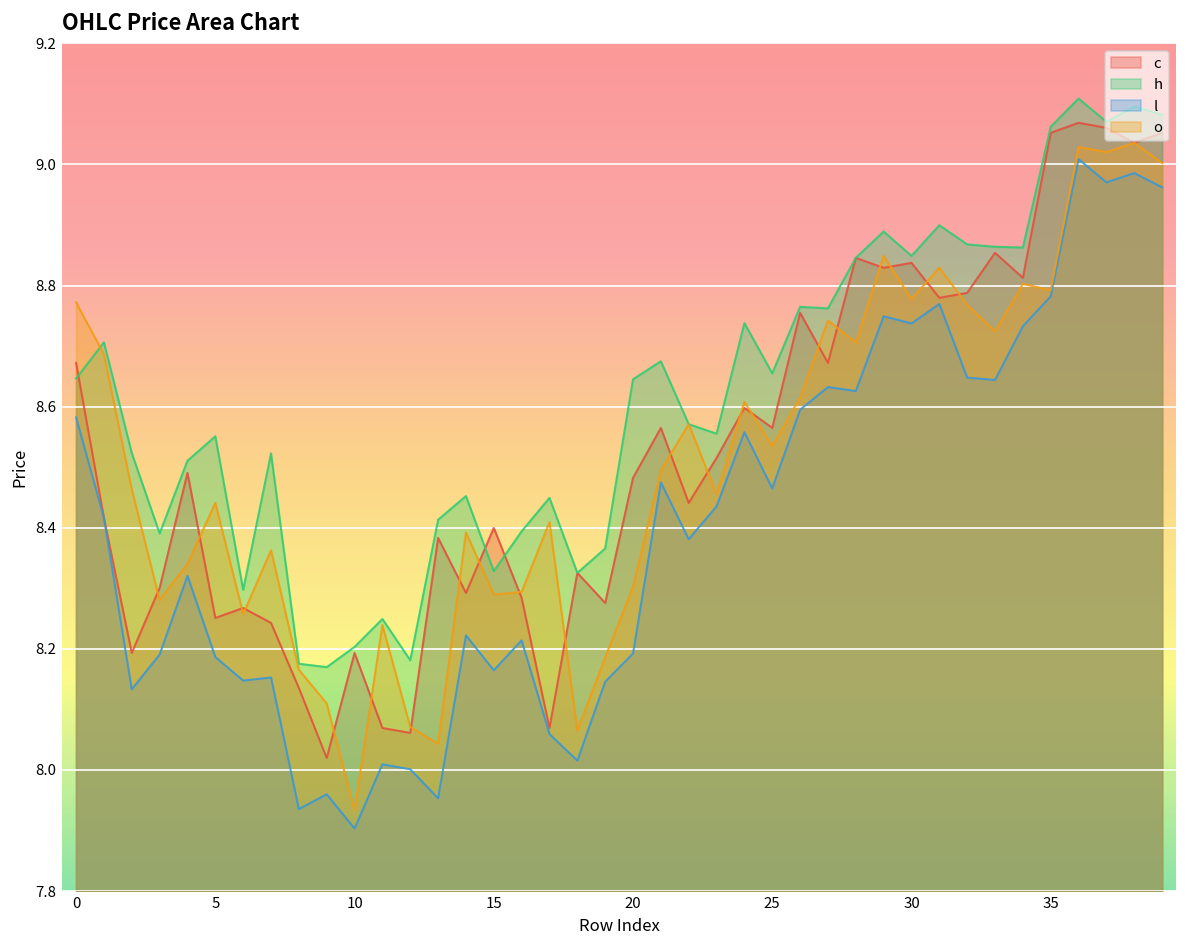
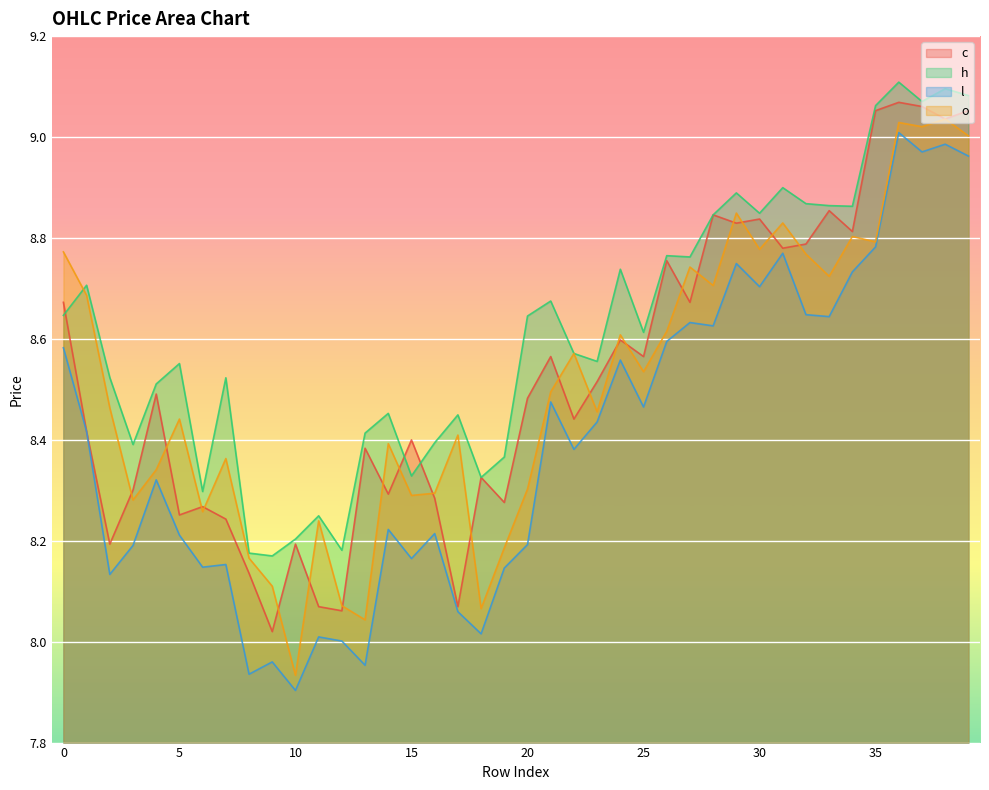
  {
    "h": {
      "0": 8.65,
      "5": 8.55,
      "10": 8.20,
      "15": 8.33,
      "20": 8.65,
-     "25": 8.66,
+     "25": 8.61,
      "30": 8.85,
      "35": 9.06
    },
    "l": {
      "0": 8.58,
-     "5": 8.19,
+     "5": 8.21,
      "10": 7.90,
      "15": 8.16,
      "20": 8.19,
      "25": 8.47,
-     "30": 8.74,
+     "30": 8.70,
      "35": 8.78
    }
  }
